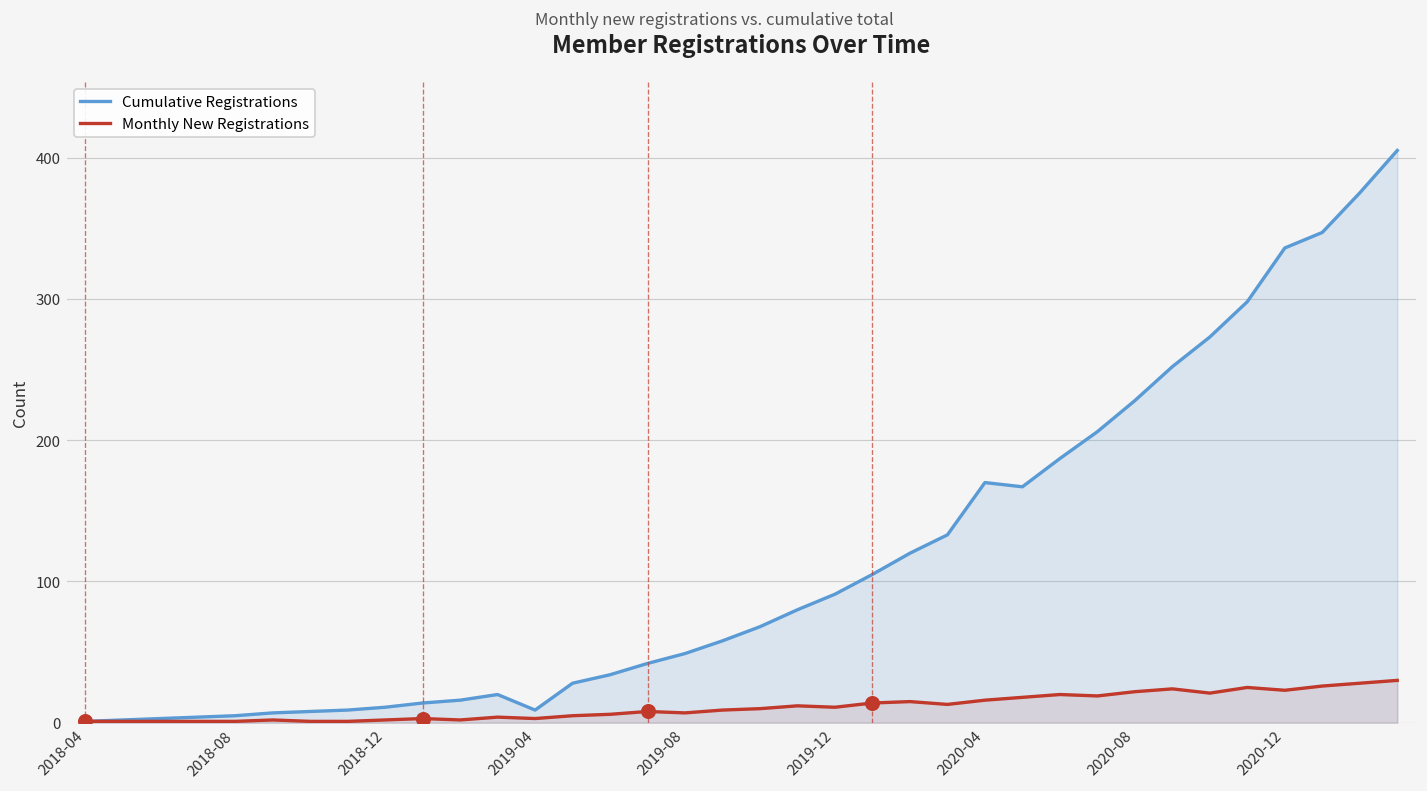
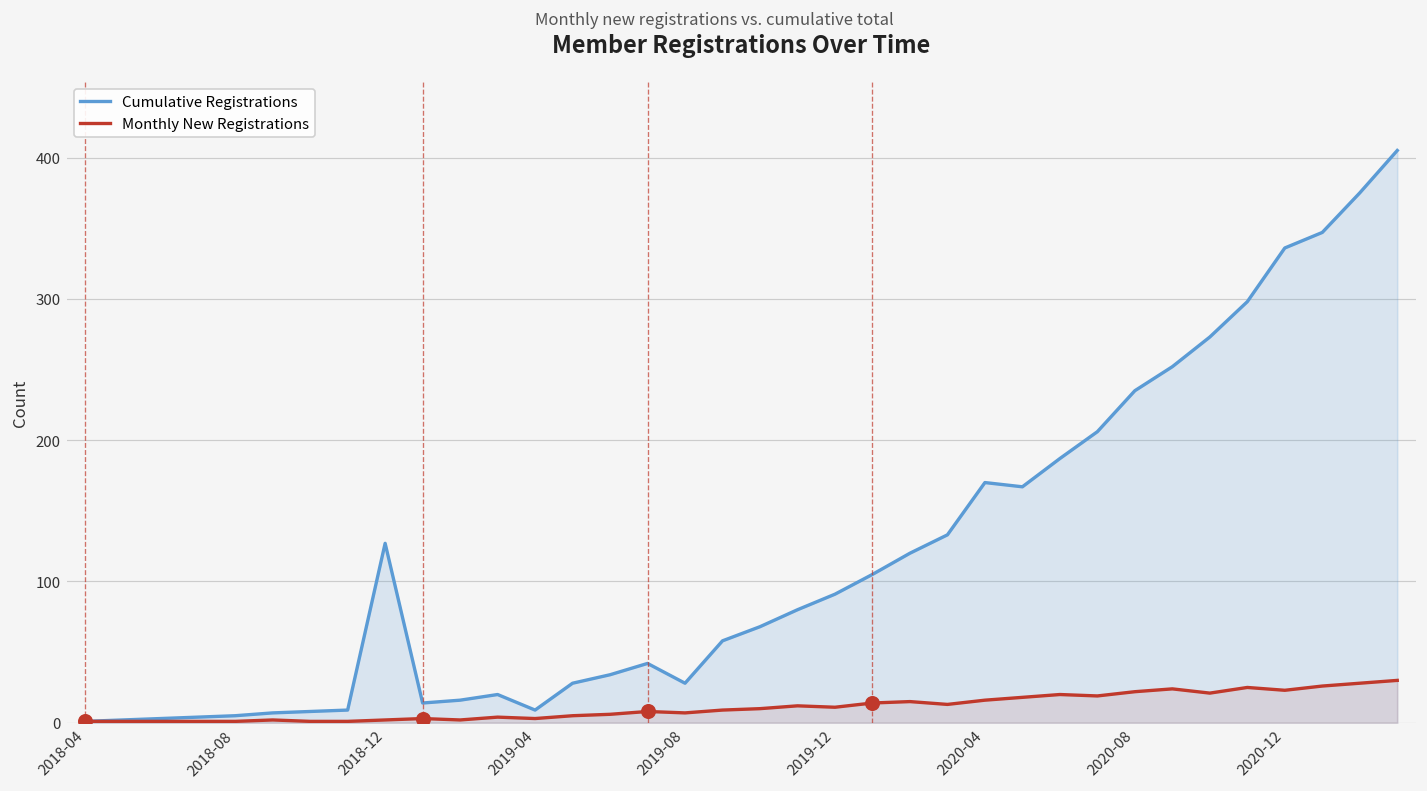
  {
    "Cumulative Registrations": {
      "2018-08": 5,
-     "2018-12": 11,
+     "2018-12": 127,
      "2019-04": 9,
-     "2019-08": 49,
+     "2019-08": 28,
      "2019-12": 91,
      "2020-04": 170,
-     "2020-08": 228,
+     "2020-08": 235,
      "2020-12": 336
    }
  }
